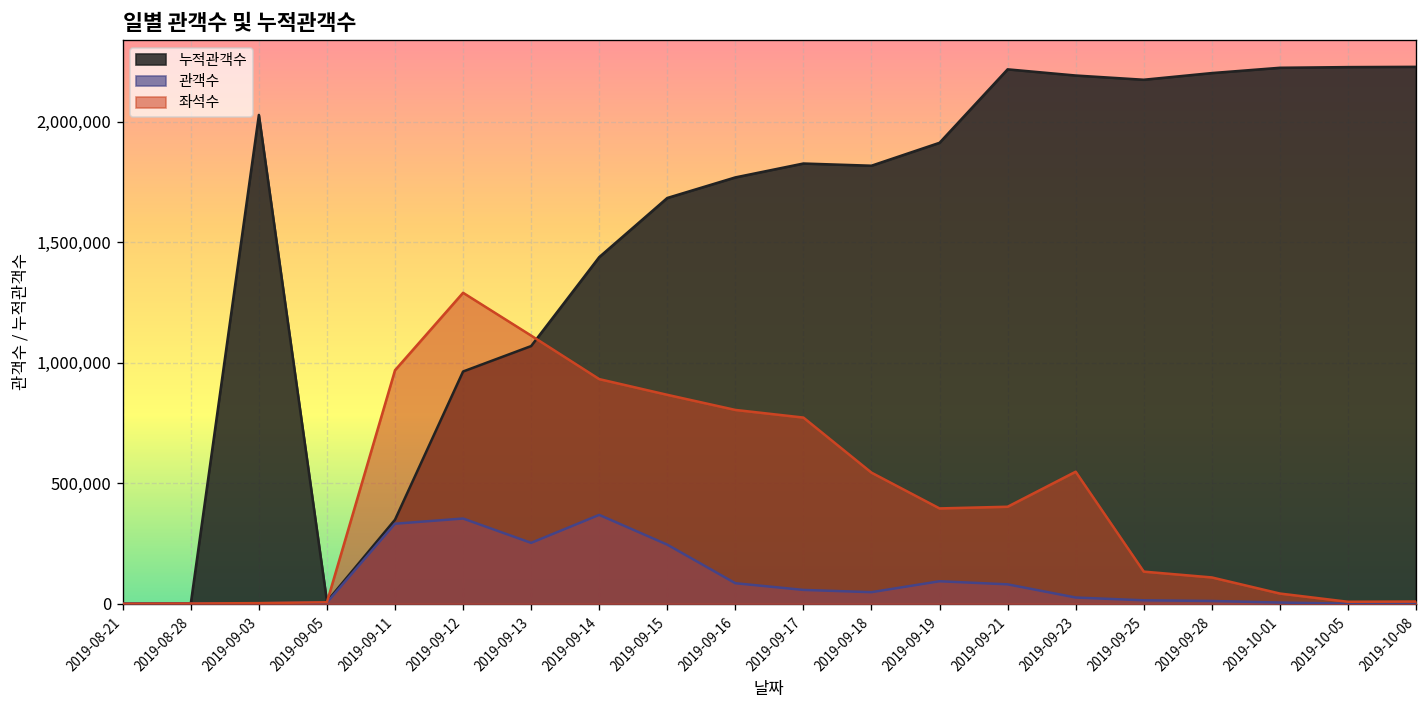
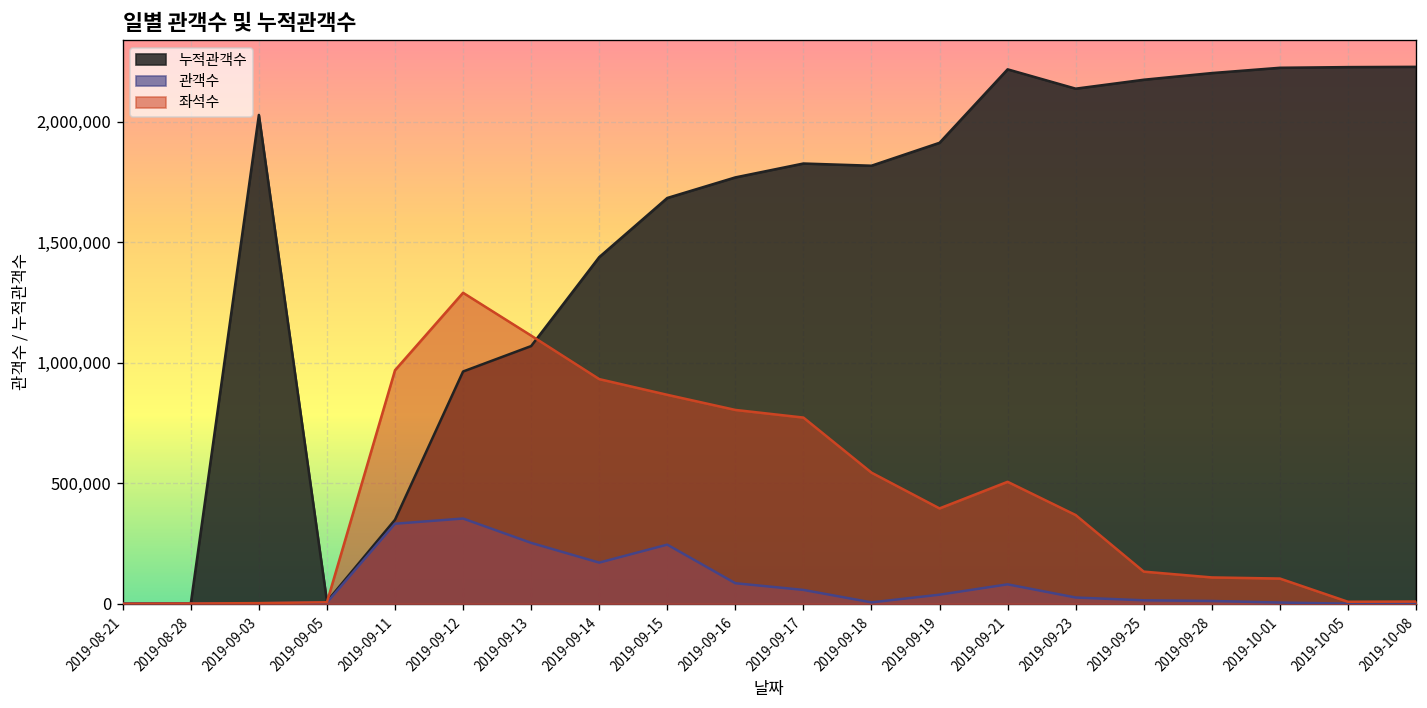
  {
    "누적관객수": {
      "2019-09-03": "2,030,000",
      "2019-09-11": "350,000",
      "2019-09-12": "960,000",
      "2019-09-13": "1,070,000",
      "2019-09-14": "1,440,000",
      "2019-09-15": "1,680,000",
      "2019-09-16": "1,770,000",
      "2019-09-17": "1,830,000",
      "2019-09-18": "1,820,000",
      "2019-09-19": "1,910,000",
      "2019-09-21": "2,220,000",
-     "2019-09-23": "2,190,000",
+     "2019-09-23": "2,140,000",
      "2019-09-25": "2,170,000",
      "2019-09-28": "2,200,000",
      "2019-10-01": "2,220,000",
      "2019-10-05": "2,230,000",
      "2019-10-08": "2,230,000"
    },
    "관객수": {
      "2019-09-11": "330,000",
      "2019-09-12": "350,000",
      "2019-09-13": "250,000",
-     "2019-09-14": "370,000",
+     "2019-09-14": "170,000",
      "2019-09-15": "250,000",
      "2019-09-16": "90,000",
      "2019-09-17": "60,000",
-     "2019-09-18": "50,000",
-     "2019-09-19": "90,000",
+     "2019-09-18": "10,000",
+     "2019-09-19": "40,000",
      "2019-09-21": "80,000",
      "2019-09-23": "30,000",
      "2019-09-25": "10,000",
      "2019-09-28": "10,000",
      "2019-10-01": "10,000"
    },
    "좌석수": {
      "2019-09-11": "970,000",
      "2019-09-12": "1,290,000",
      "2019-09-13": "1,110,000",
      "2019-09-14": "930,000",
      "2019-09-15": "870,000",
      "2019-09-16": "800,000",
      "2019-09-17": "770,000",
      "2019-09-18": "540,000",
      "2019-09-19": "400,000",
-     "2019-09-21": "400,000",
-     "2019-09-23": "550,000",
+     "2019-09-21": "510,000",
+     "2019-09-23": "370,000",
      "2019-09-25": "130,000",
      "2019-09-28": "110,000",
-     "2019-10-01": "40,000"
+     "2019-10-01": "100,000"
    }
  }
